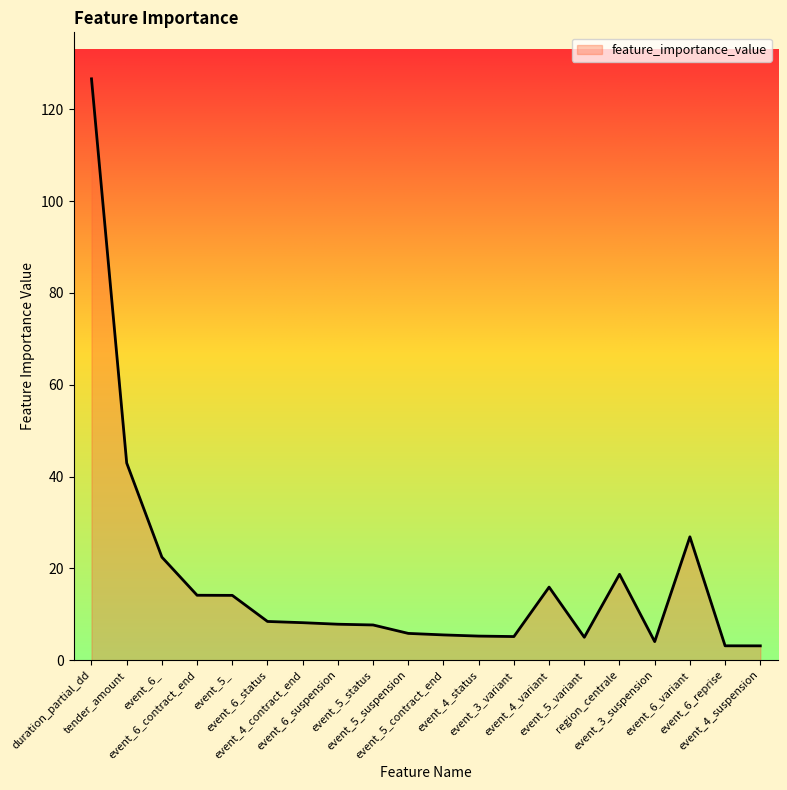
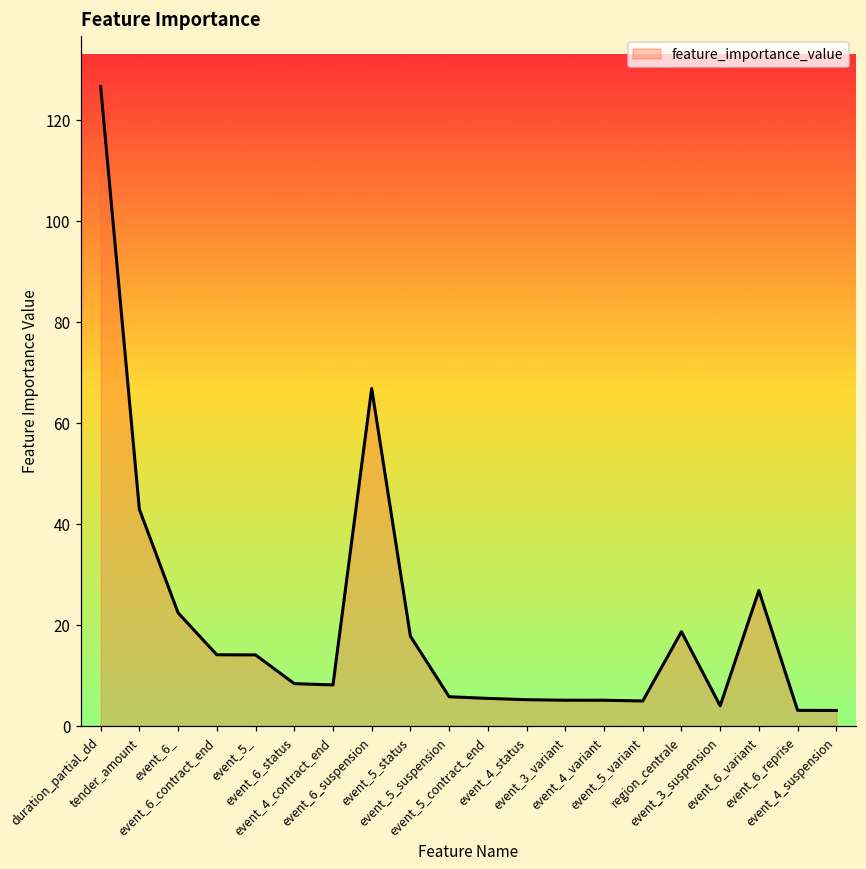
  {
    "duration_partial_dd": 127,
    "tender_amount": 43,
    "event_6_": 22,
    "event_6_contract_end": 14,
    "event_5_": 14,
    "event_6_status": 8,
    "event_4_contract_end": 8,
-   "event_6_suspension": 8,
-   "event_5_status": 8,
+   "event_6_suspension": 67,
+   "event_5_status": 18,
    "event_5_suspension": 6,
    "event_5_contract_end": 5,
    "event_4_status": 5,
    "event_3_variant": 5,
-   "event_4_variant": 16,
+   "event_4_variant": 5,
    "event_5_variant": 5,
    "region_centrale": 19,
    "event_3_suspension": 4,
    "event_6_variant": 27,
    "event_6_reprise": 3,
    "event_4_suspension": 3
  }
